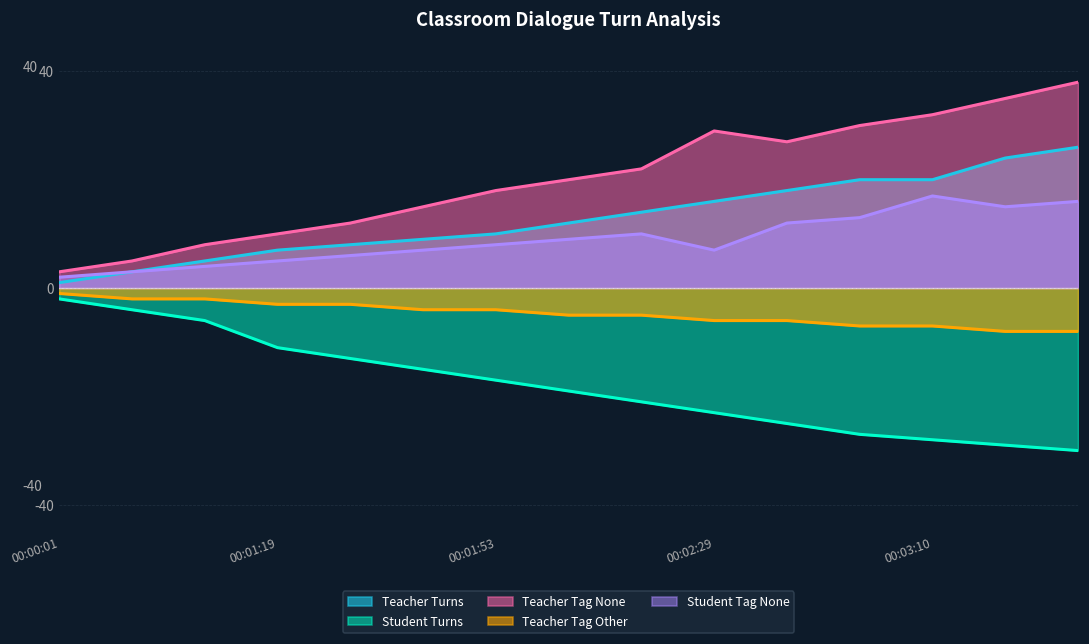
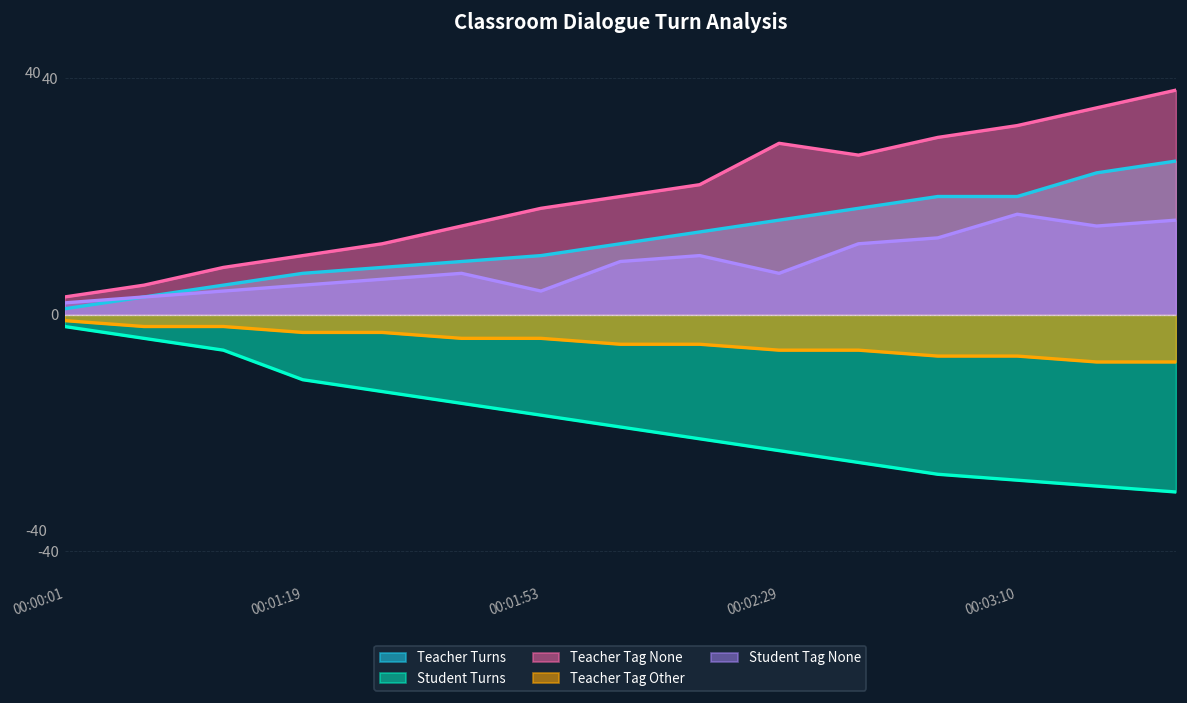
  {
    "Teacher Turns": {
      "00:00:01": 1,
      "00:01:19": 7,
      "00:01:53": 10,
      "00:02:29": 16,
      "00:03:10": 20
    },
    "Teacher Tag None": {
      "00:00:01": 3,
      "00:01:19": 10,
      "00:01:53": 18,
      "00:02:29": 29,
      "00:03:10": 32
    },
    "Student Tag None": {
      "00:00:01": 2,
      "00:01:19": 5,
-     "00:01:53": 8,
+     "00:01:53": 4,
      "00:02:29": 7,
      "00:03:10": 17
    }
  }
